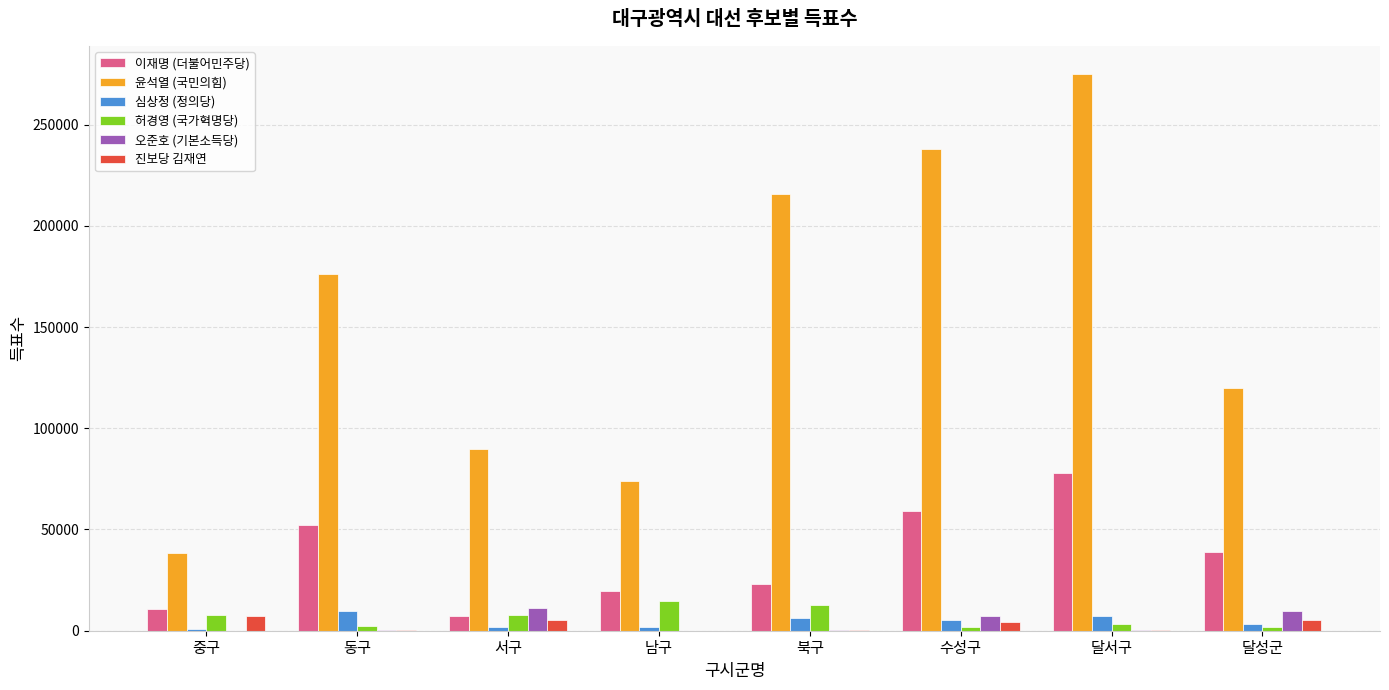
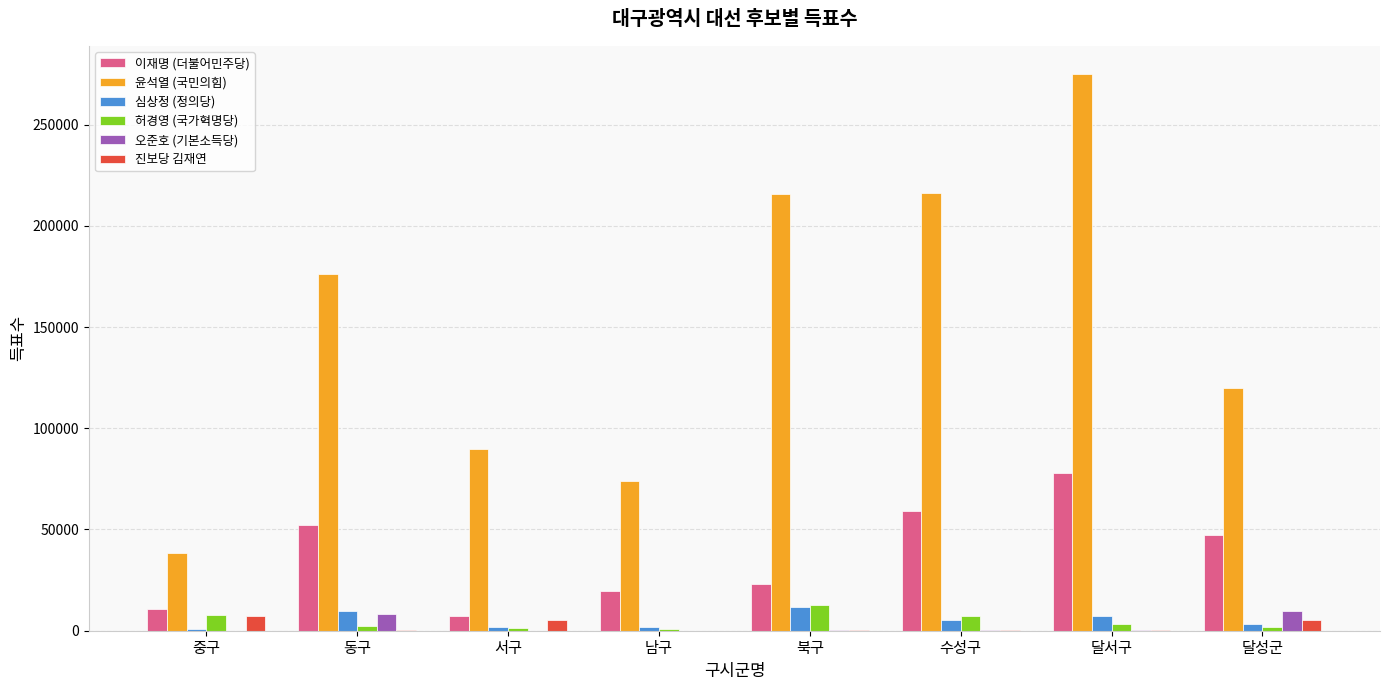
  {
    "이재명 (더불어민주당)": {
      "중구": 11000,
      "동구": 52000,
      "서구": 7000,
      "남구": 20000,
      "북구": 23000,
      "수성구": 59000,
      "달서구": 78000,
-     "달성군": 39000
+     "달성군": 47000
    },
    "윤석열 (국민의힘)": {
      "중구": 38000,
      "동구": 176000,
      "서구": 90000,
      "남구": 74000,
      "북구": 216000,
-     "수성구": 238000,
+     "수성구": 216000,
      "달서구": 275000,
      "달성군": 120000
    },
    "심상정 (정의당)": {
      "동구": 10000,
      "서구": 2000,
      "남구": 2000,
-     "북구": 6000,
+     "북구": 12000,
      "수성구": 5000,
      "달서구": 7000,
      "달성군": 3000
    },
    "허경영 (국가혁명당)": {
      "중구": 8000,
      "동구": 2000,
-     "서구": 8000,
-     "남구": 15000,
+     "서구": 1000,
+     "남구": 1000,
      "북구": 13000,
-     "수성구": 2000,
+     "수성구": 7000,
      "달서구": 3000,
      "달성군": 2000
    },
    "오준호 (기본소득당)": {
-     "동구": 0,
-     "서구": 11000,
-     "수성구": 7000,
+     "동구": 9000,
+     "서구": 0,
+     "수성구": 0,
      "달성군": 10000
    },
    "진보당 김재연": {
      "중구": 7000,
      "서구": 5000,
-     "수성구": 4000,
+     "수성구": 0,
      "달성군": 5000
    }
  }
